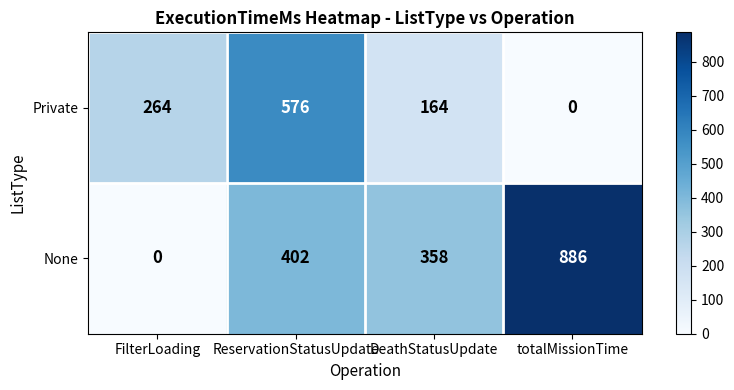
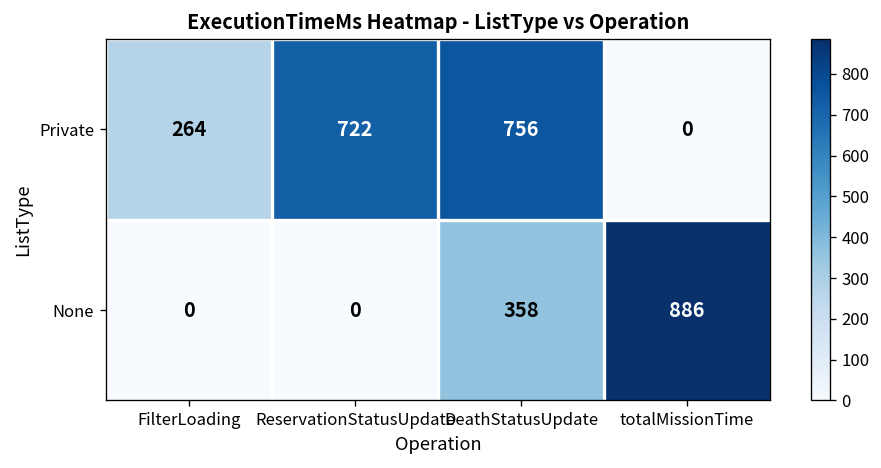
  {
    "Private": {
      "FilterLoading": 264,
-     "ReservationStatusUpdate": 576,
-     "DeathStatusUpdate": 164,
+     "ReservationStatusUpdate": 722,
+     "DeathStatusUpdate": 756,
      "totalMissionTime": 0
    },
    "None": {
      "FilterLoading": 0,
-     "ReservationStatusUpdate": 402,
+     "ReservationStatusUpdate": 0,
      "DeathStatusUpdate": 358,
      "totalMissionTime": 886
    }
  }
